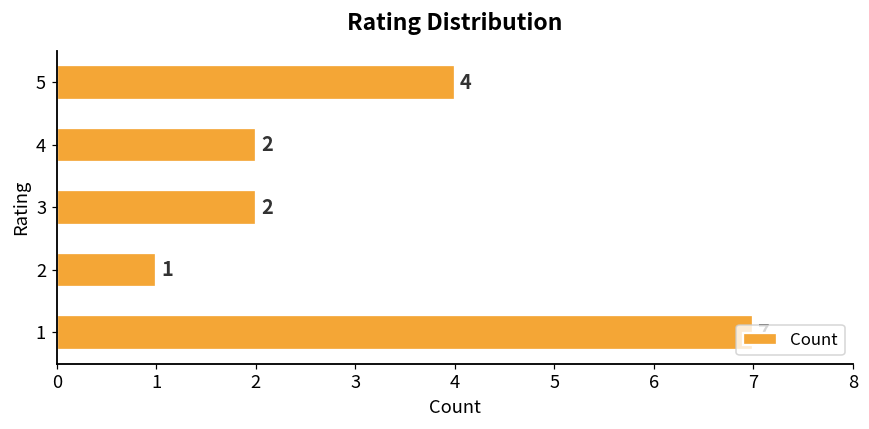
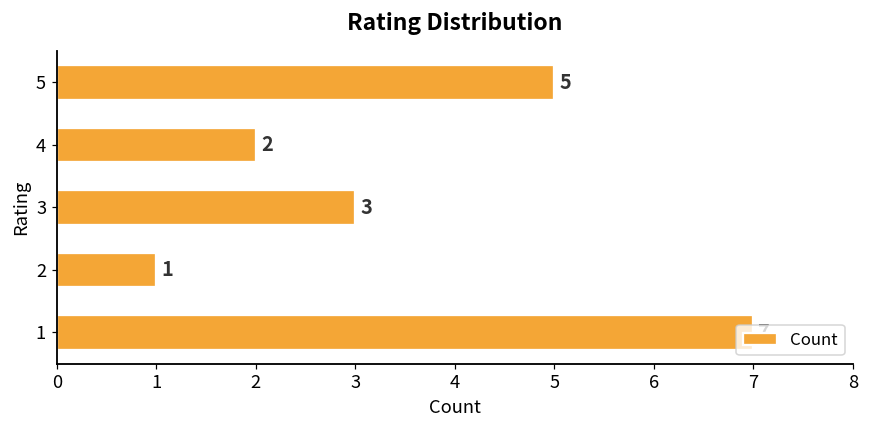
  {
-   "5": 4,
+   "5": 5,
    "4": 2,
-   "3": 2,
+   "3": 3,
    "2": 1
  }
